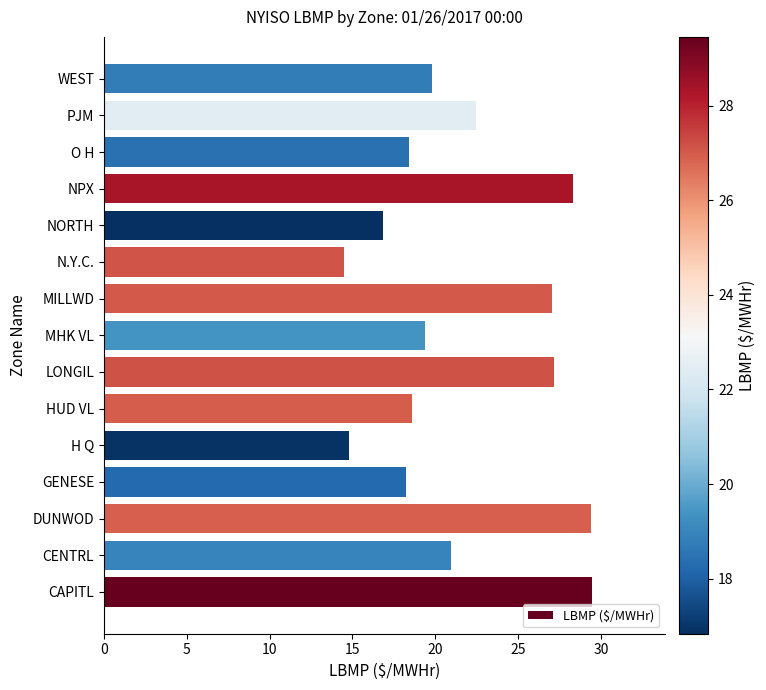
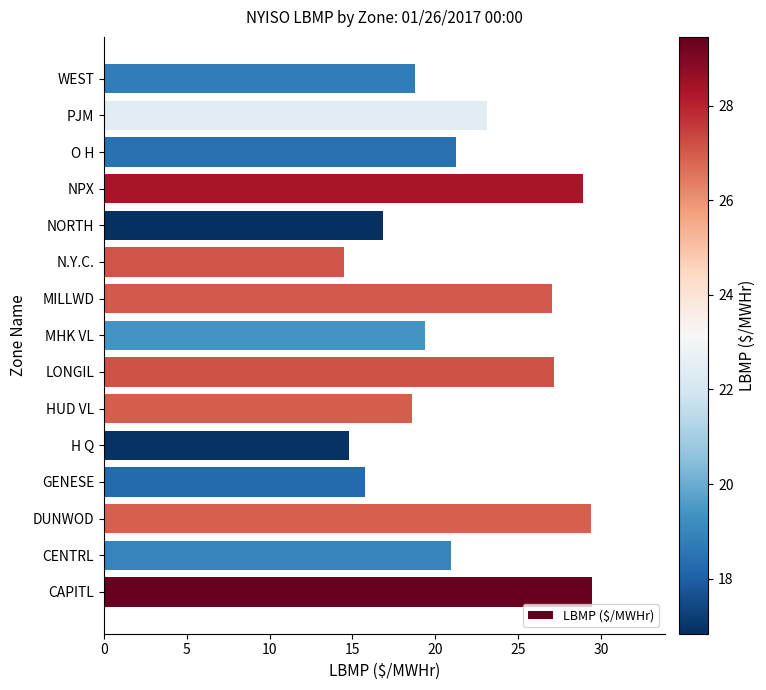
  {
-   "WEST": 19.8,
-   "PJM": 22.4,
-   "O H": 18.4,
-   "NPX": 28.3,
+   "WEST": 18.8,
+   "PJM": 23.1,
+   "O H": 21.2,
+   "NPX": 28.9,
    "NORTH": 16.8,
    "N.Y.C.": 14.5,
    "MILLWD": 27.0,
    "MHK VL": 19.4,
    "LONGIL": 27.2,
    "HUD VL": 18.6,
    "H Q": 14.8,
-   "GENESE": 18.2,
+   "GENESE": 15.8,
    "DUNWOD": 29.4,
    "CENTRL": 21.0,
    "CAPITL": 29.5
  }
